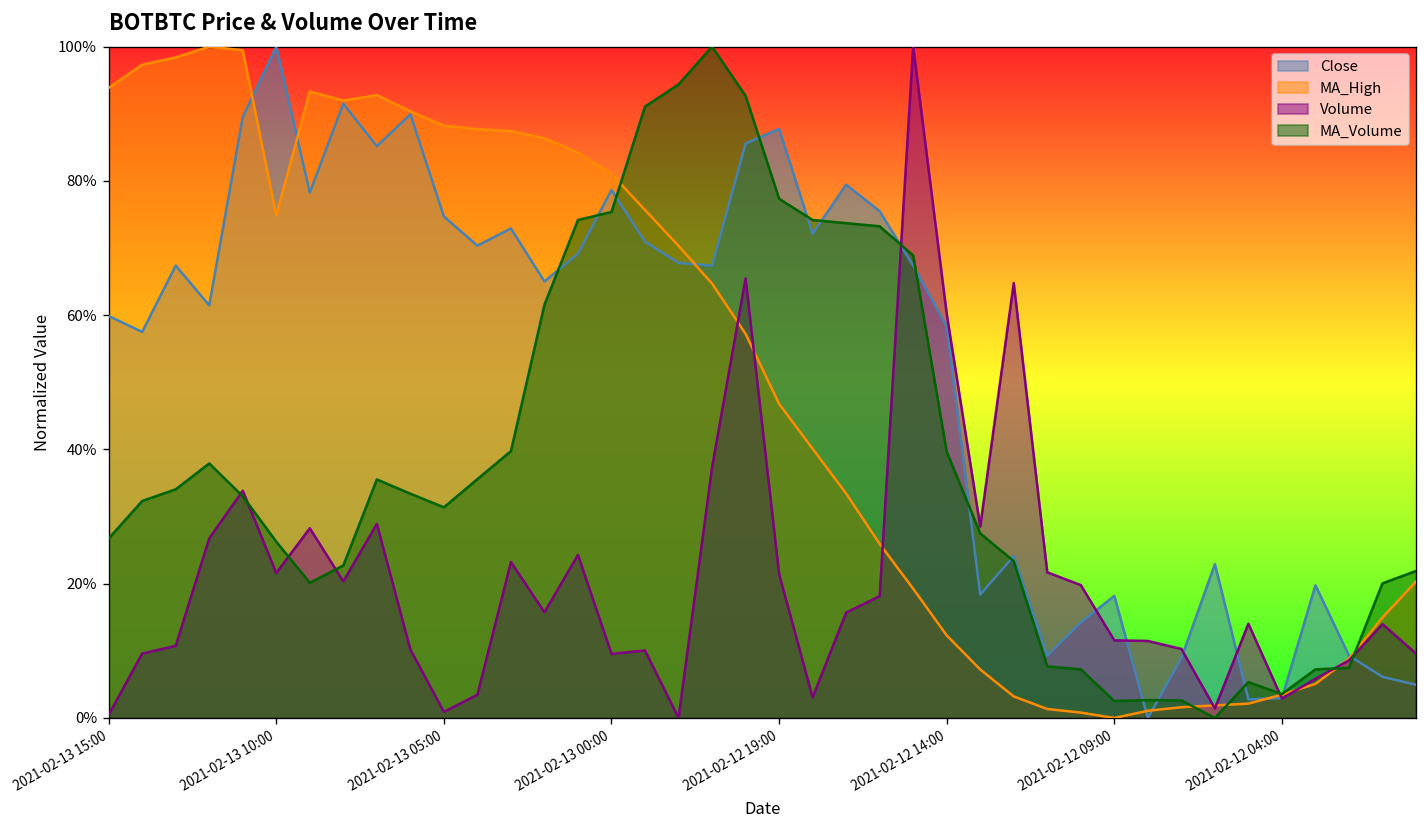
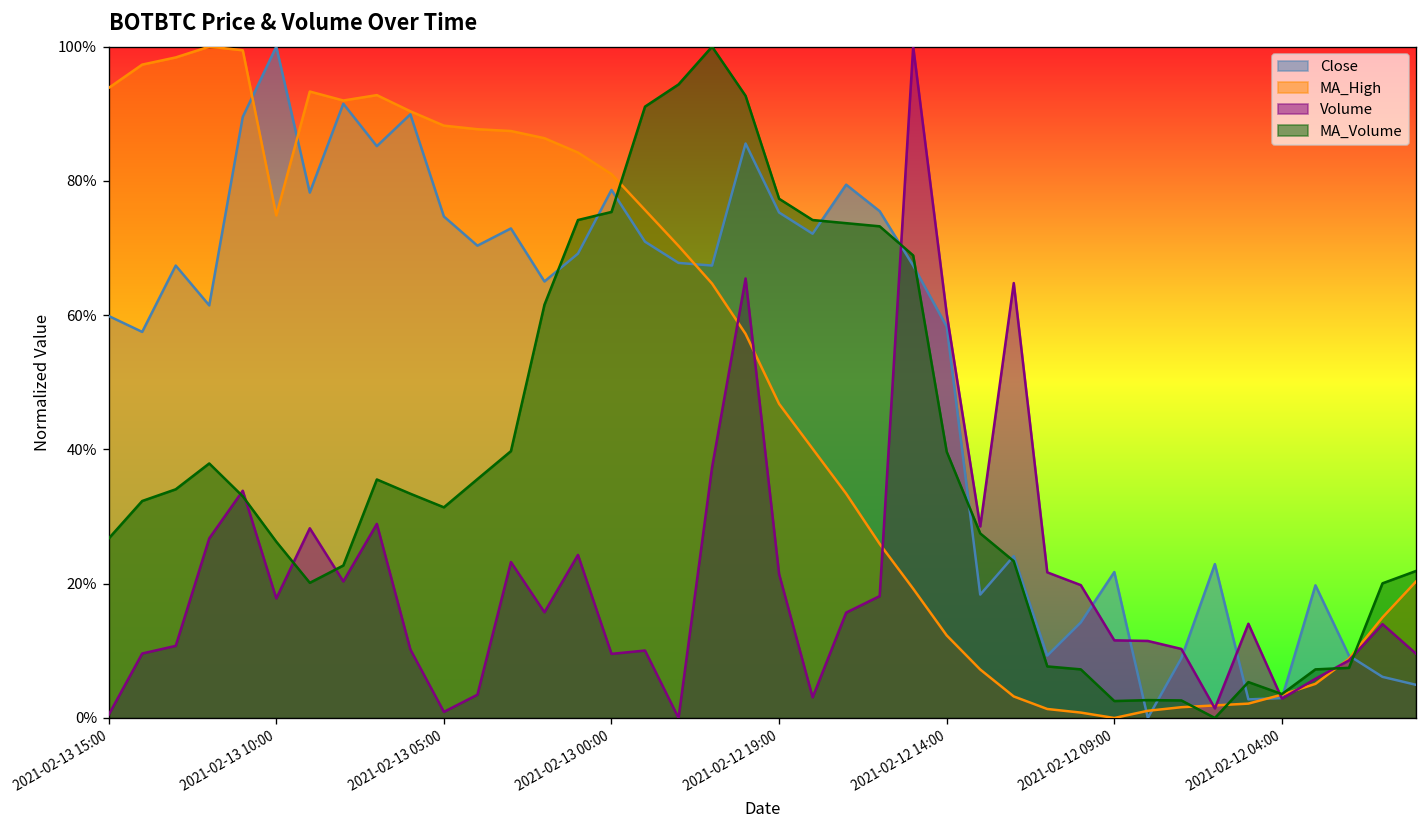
  {
    "Close": {
      "2021-02-13 15:00": "60%",
      "2021-02-13 10:00": "100%",
      "2021-02-13 05:00": "75%",
      "2021-02-13 00:00": "79%",
-     "2021-02-12 19:00": "88%",
+     "2021-02-12 19:00": "75%",
      "2021-02-12 14:00": "58%",
-     "2021-02-12 09:00": "18%"
+     "2021-02-12 09:00": "22%"
    },
    "MA_High": {
      "2021-02-13 15:00": "94%",
      "2021-02-13 10:00": "75%",
      "2021-02-13 05:00": "88%",
      "2021-02-13 00:00": "81%",
      "2021-02-12 19:00": "47%",
      "2021-02-12 14:00": "12%",
      "2021-02-12 09:00": "0%"
    },
    "Volume": {
      "2021-02-13 15:00": "0%",
-     "2021-02-13 10:00": "22%",
+     "2021-02-13 10:00": "18%",
      "2021-02-13 05:00": "1%",
      "2021-02-13 00:00": "10%",
      "2021-02-12 19:00": "21%",
      "2021-02-12 14:00": "60%",
      "2021-02-12 09:00": "12%"
    },
    "MA_Volume": {
      "2021-02-13 15:00": "27%",
      "2021-02-13 10:00": "26%",
      "2021-02-13 05:00": "31%",
      "2021-02-13 00:00": "75%",
      "2021-02-12 19:00": "77%",
      "2021-02-12 14:00": "40%",
      "2021-02-12 09:00": "3%"
    }
  }
